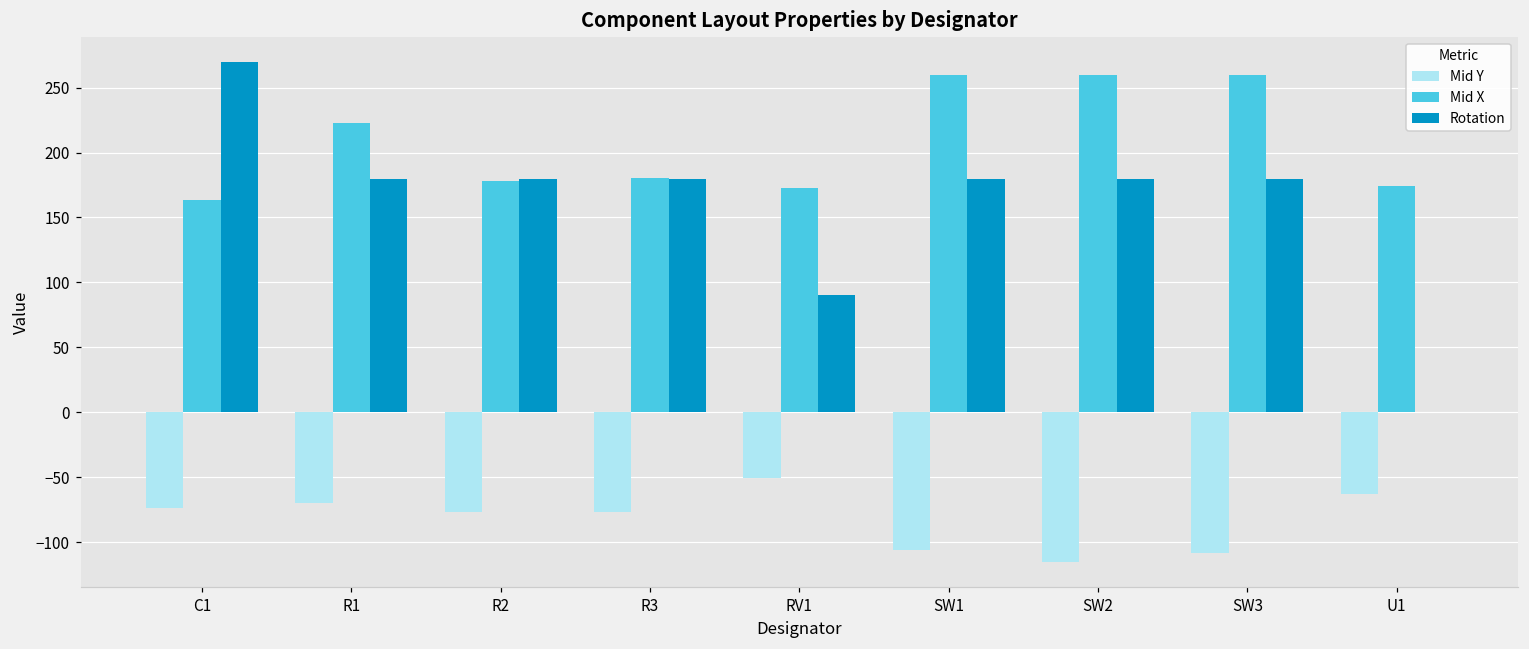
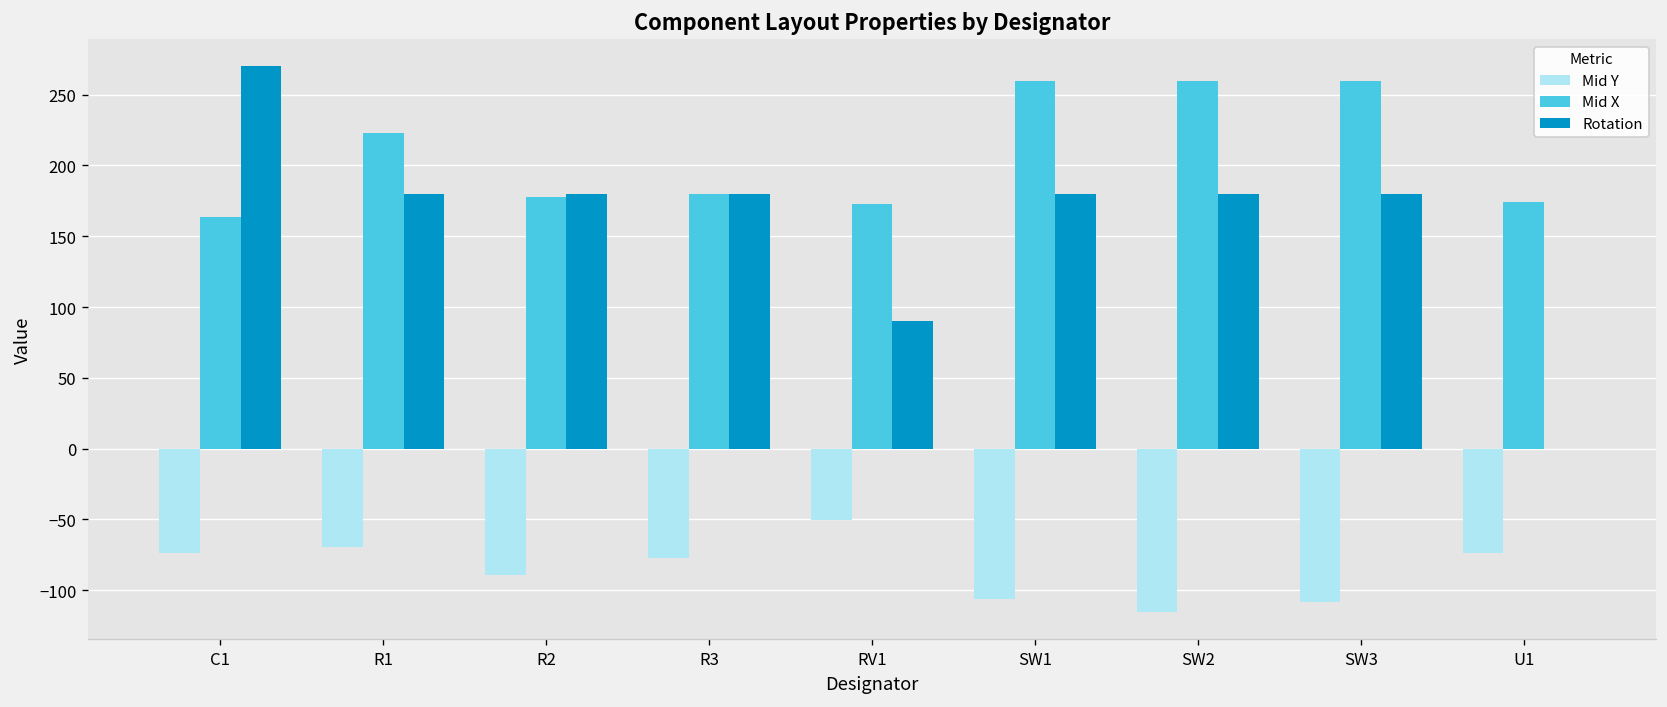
  {
    "Mid Y": {
      "C1": -74,
      "R1": -70,
-     "R2": -77,
+     "R2": -90,
      "R3": -77,
      "RV1": -50,
      "SW1": -106,
      "SW2": -115,
      "SW3": -108,
-     "U1": -63
+     "U1": -74
    },
    "Mid X": {
      "C1": 164,
      "R1": 223,
      "R2": 178,
      "R3": 180,
      "RV1": 173,
      "SW1": 260,
      "SW2": 260,
      "SW3": 260,
      "U1": 174
    },
    "Rotation": {
      "C1": 270,
      "R1": 180,
      "R2": 180,
      "R3": 180,
      "RV1": 90,
      "SW1": 180,
      "SW2": 180,
      "SW3": 180,
      "U1": 0
    }
  }
